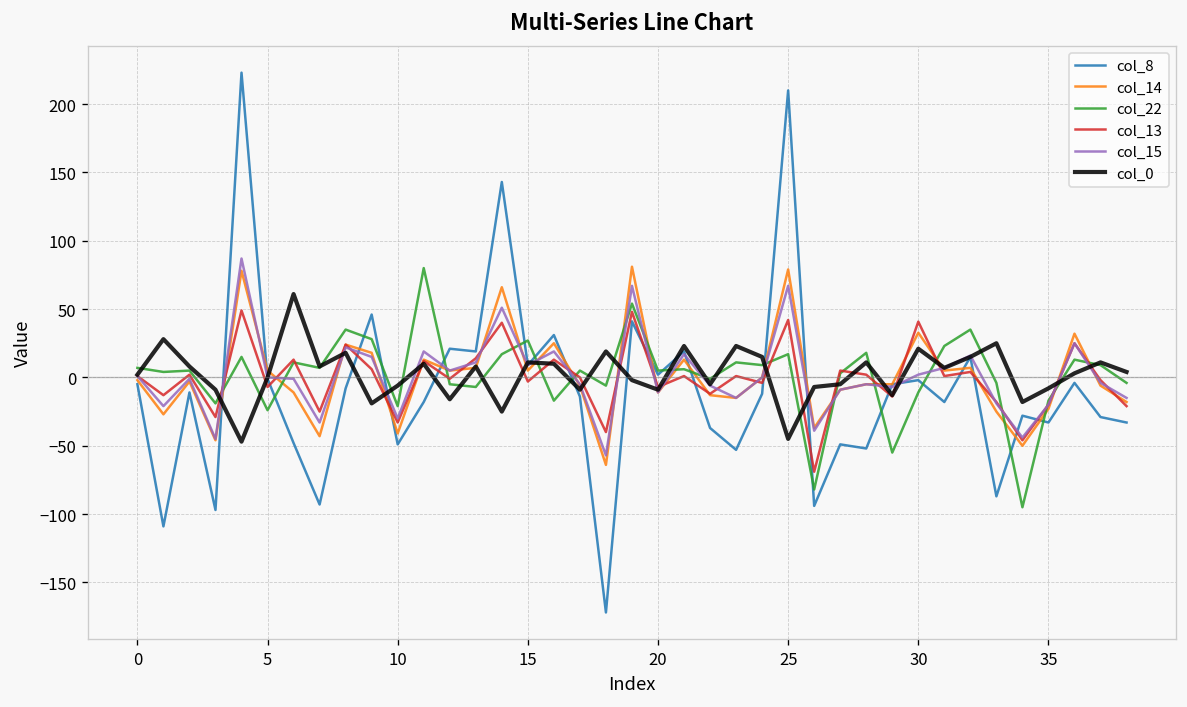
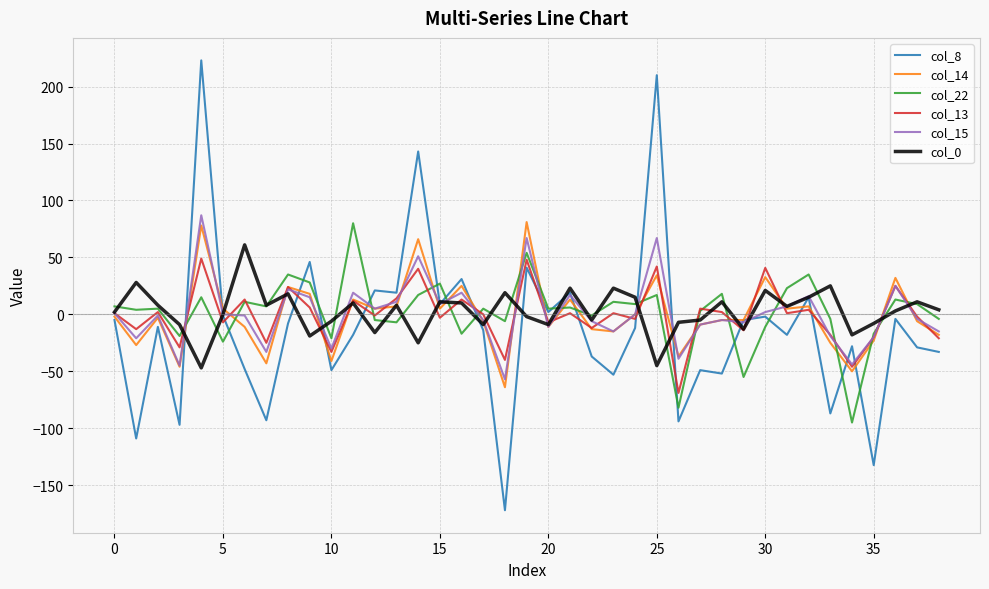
  {
    "col_8": {
      "0": -5,
      "10": -49,
      "20": 2,
      "25": 210,
      "30": -2,
-     "35": -33
+     "35": -132
    },
    "col_14": {
      "0": -2,
      "5": 5,
      "10": -41,
      "15": 5,
-     "25": 79,
+     "25": 34,
      "30": 33,
      "35": -23
    },
    "col_22": {
      "0": 7,
      "5": -24,
      "10": -21,
      "15": 27,
      "20": 5,
      "25": 17,
      "30": -11,
      "35": -17
    },
    "col_13": {
      "5": -7,
      "10": -33,
      "15": -3,
      "25": 42,
      "30": 41
    },
    "col_15": {
      "10": -30,
      "25": 67,
      "30": 2
    },
    "col_0": {
      "10": -6,
      "25": -45,
      "30": 21,
      "35": -8
    }
  }
